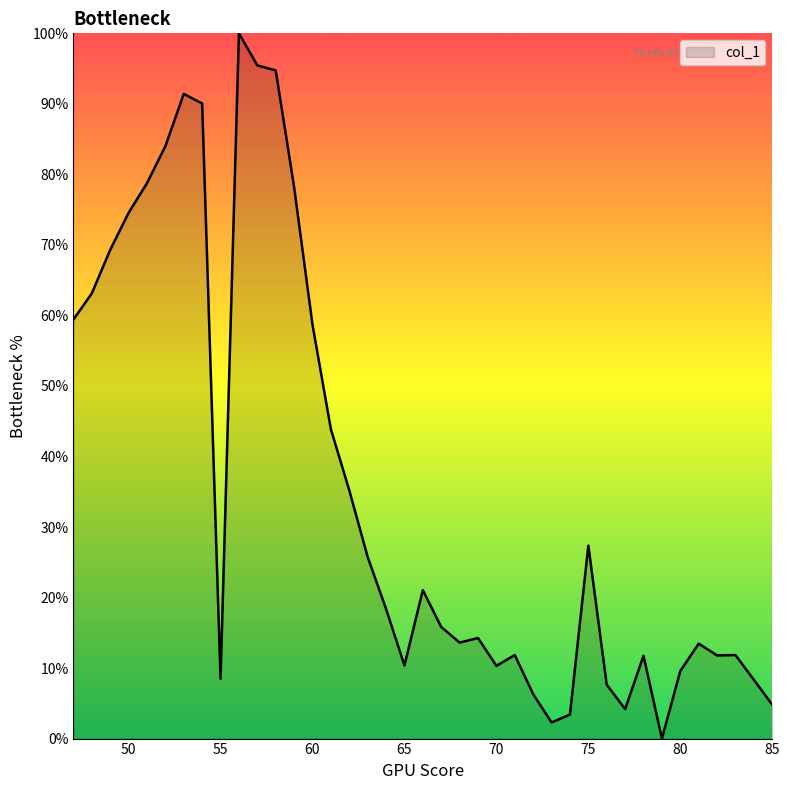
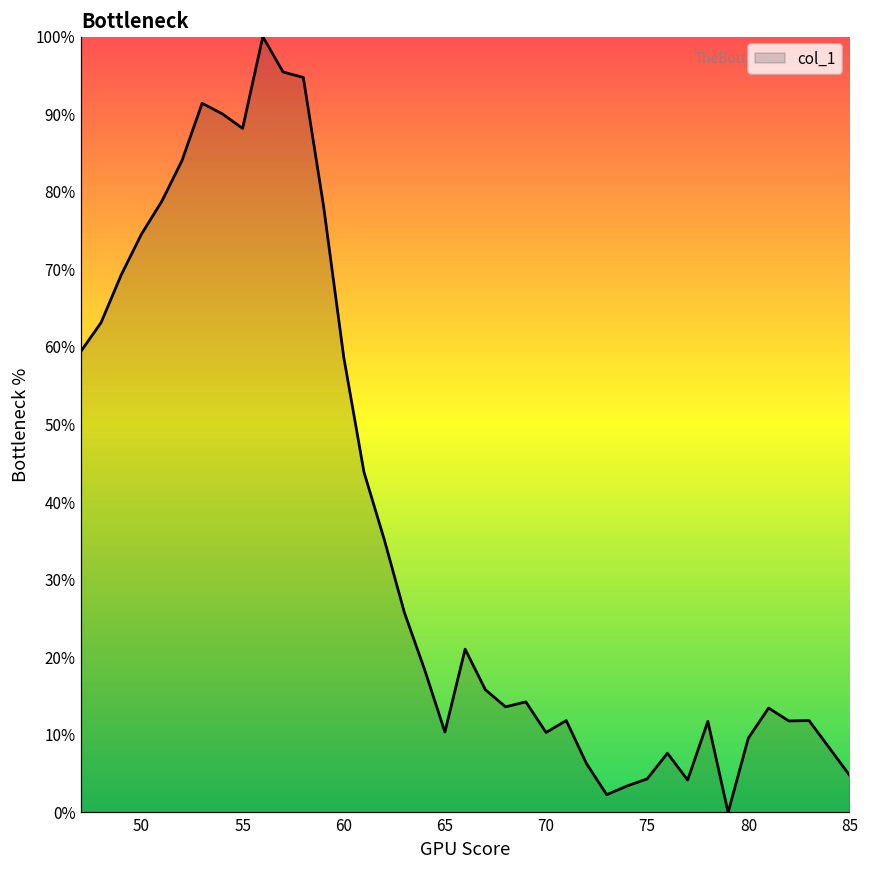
  {
    "50": "75%",
-   "55": "8%",
+   "55": "88%",
    "60": "59%",
    "65": "10%",
    "70": "10%",
-   "75": "27%",
+   "75": "4%",
    "80": "10%",
    "85": "5%"
  }
